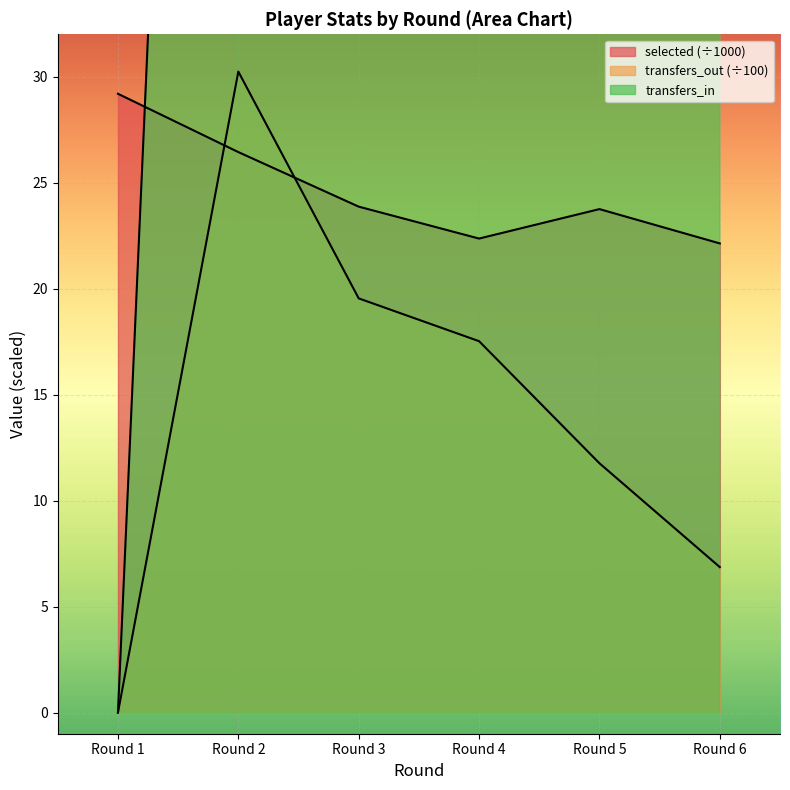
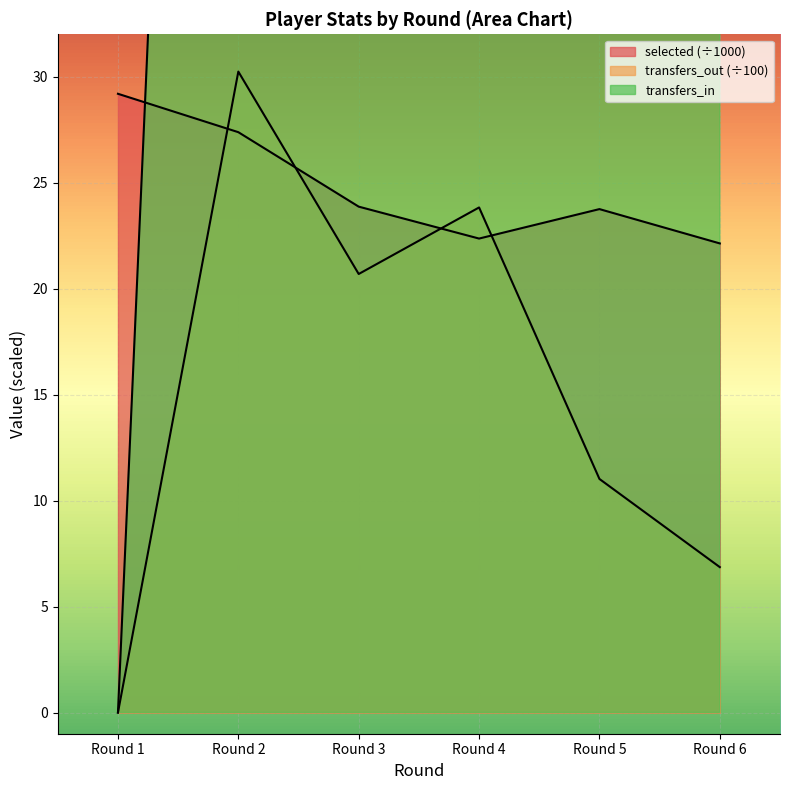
  {
    "selected (÷1000)": {
      "Round 1": 29.2,
-     "Round 2": 26.4,
+     "Round 2": 27.4,
      "Round 3": 23.9,
      "Round 4": 22.4,
      "Round 5": 23.8,
      "Round 6": 22.1
    },
    "transfers_out (÷100)": {
      "Round 2": 30.2,
-     "Round 3": 19.5,
-     "Round 4": 17.5,
-     "Round 5": 11.8,
+     "Round 3": 20.7,
+     "Round 4": 23.8,
+     "Round 5": 11.0,
      "Round 6": 6.9
    }
  }
